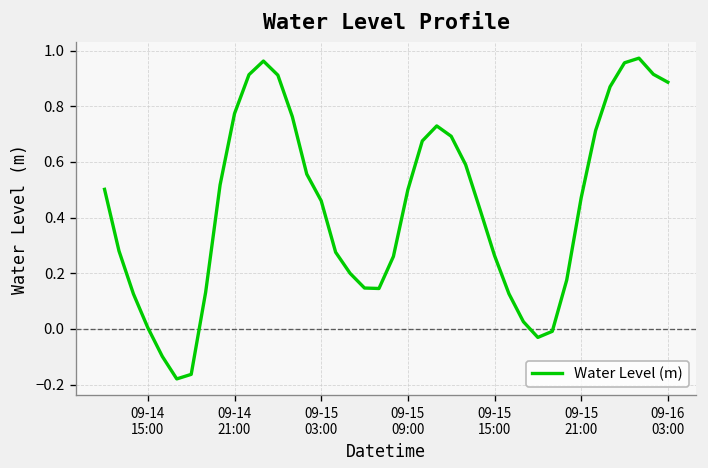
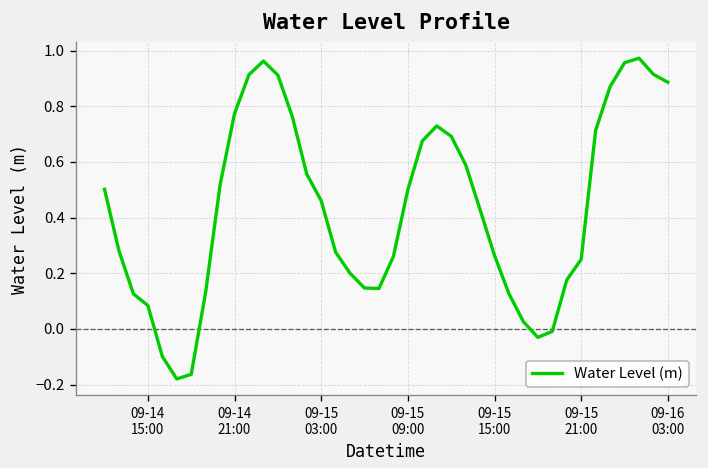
  {
-   "09-14 15:00": 0.00,
+   "09-14 15:00": 0.08,
    "09-14 21:00": 0.77,
    "09-15 03:00": 0.46,
    "09-15 09:00": 0.50,
    "09-15 15:00": 0.26,
-   "09-15 21:00": 0.47,
+   "09-15 21:00": 0.25,
    "09-16 03:00": 0.89
  }
